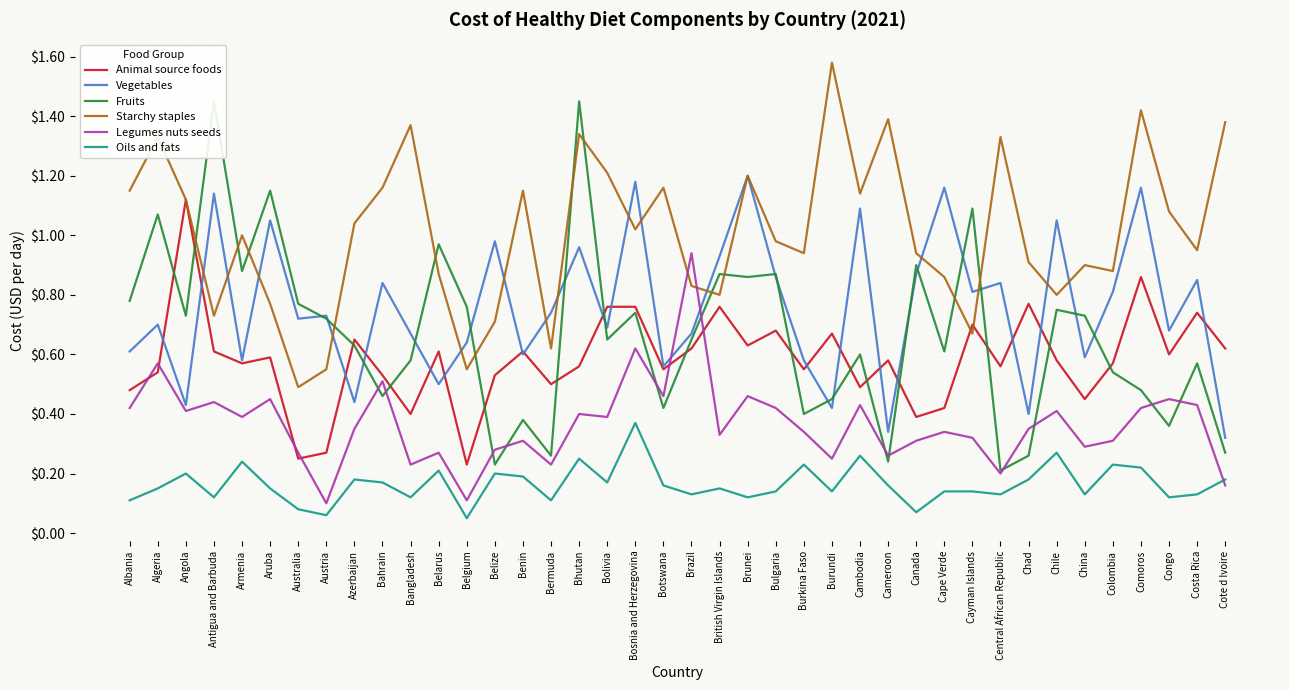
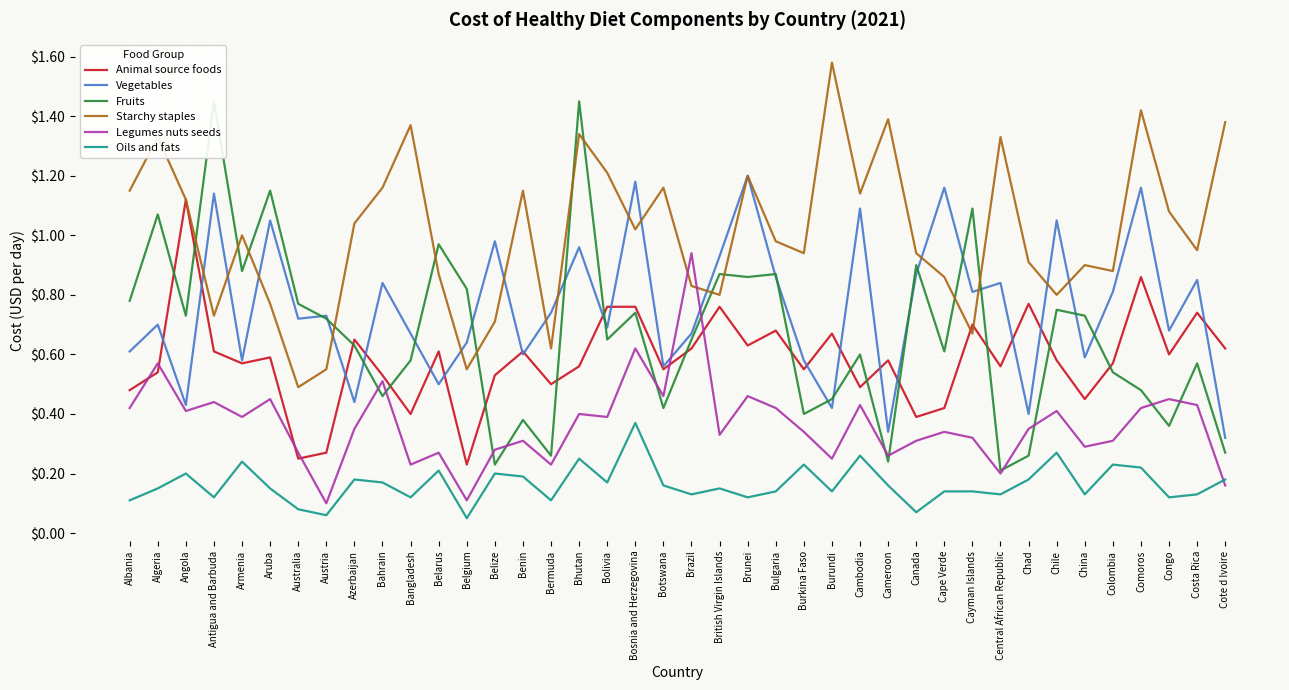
  {
    "Fruits": {
      "Albania": "$0.78",
      "Algeria": "$1.07",
      "Angola": "$0.73",
      "Armenia": "$0.88",
      "Aruba": "$1.15",
      "Australia": "$0.77",
      "Austria": "$0.72",
      "Azerbaijan": "$0.63",
      "Bahrain": "$0.46",
      "Bangladesh": "$0.58",
      "Belarus": "$0.97",
-     "Belgium": "$0.76",
+     "Belgium": "$0.82",
      "Belize": "$0.23",
      "Benin": "$0.38",
      "Bermuda": "$0.26",
      "Bhutan": "$1.45",
      "Bolivia": "$0.65",
      "Bosnia and Herzegovina": "$0.74",
      "Botswana": "$0.42",
      "Brazil": "$0.65",
      "British Virgin Islands": "$0.87",
      "Brunei": "$0.86",
      "Bulgaria": "$0.87",
      "Burkina Faso": "$0.40",
      "Burundi": "$0.45",
      "Cambodia": "$0.60",
      "Cameroon": "$0.24",
      "Canada": "$0.90",
      "Cape Verde": "$0.61",
      "Cayman Islands": "$1.09",
      "Central African Republic": "$0.21",
      "Chad": "$0.26",
      "Chile": "$0.75",
      "China": "$0.73",
      "Colombia": "$0.54",
      "Comoros": "$0.48",
      "Congo": "$0.36",
      "Costa Rica": "$0.57",
      "Cote d Ivoire": "$0.27"
    }
  }
